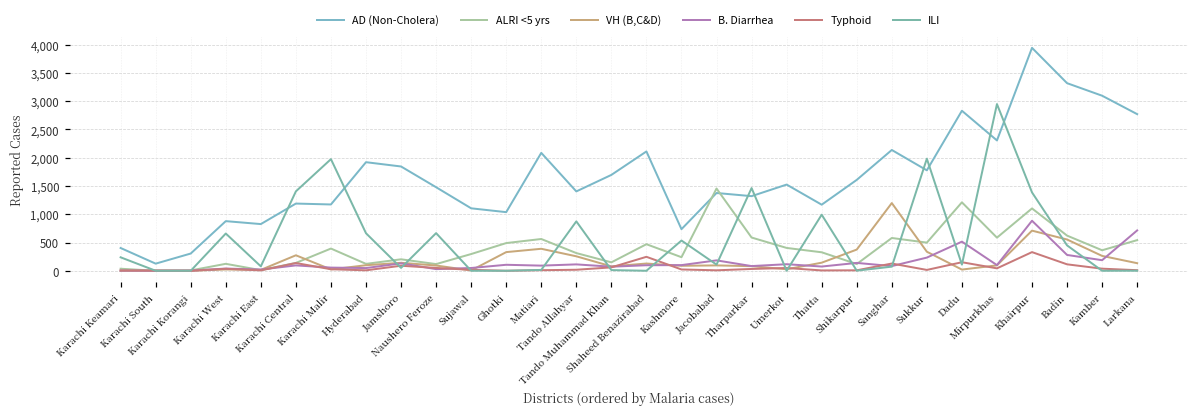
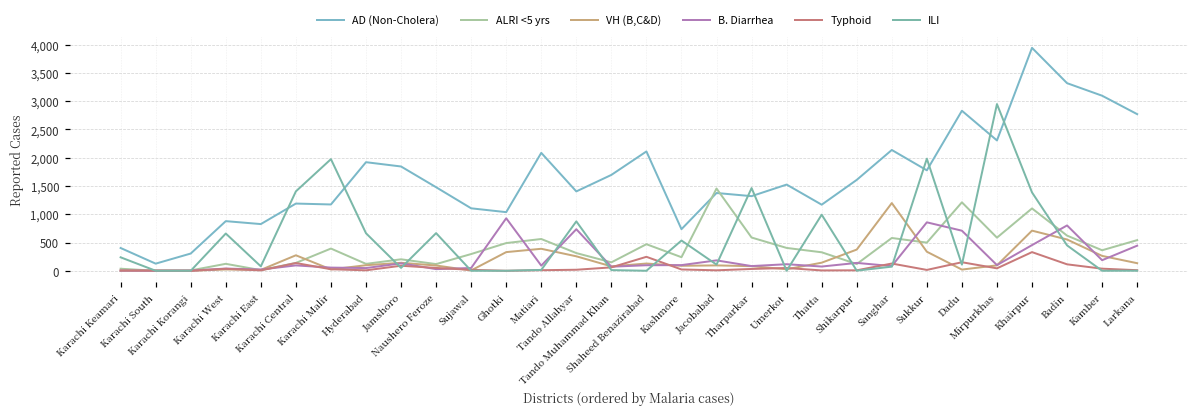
  {
    "B. Diarrhea": {
-     "Ghotki": 100,
+     "Ghotki": 900,
      "Matiari": 100,
-     "Tando Allahyar": 100,
+     "Tando Allahyar": 700,
      "Jacobabad": 200,
      "Umerkot": 100,
      "Thatta": 100,
-     "Sukkur": 200,
-     "Dadu": 500,
-     "Khairpur": 900,
-     "Badin": 300,
+     "Sukkur": 900,
+     "Dadu": 700,
+     "Khairpur": 500,
+     "Badin": 800,
      "Kamber": 200,
-     "Larkana": 700
+     "Larkana": 400
    }
  }
